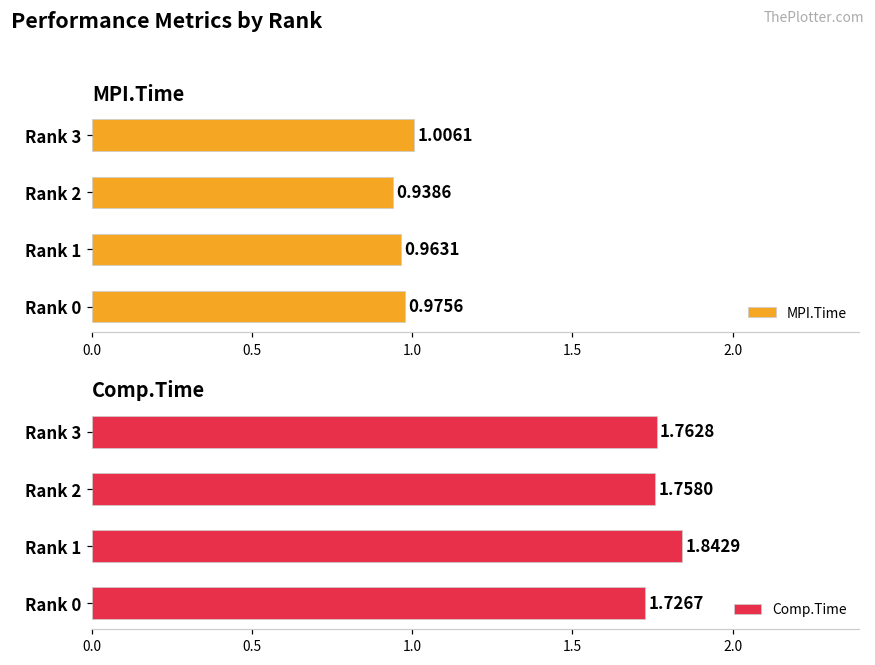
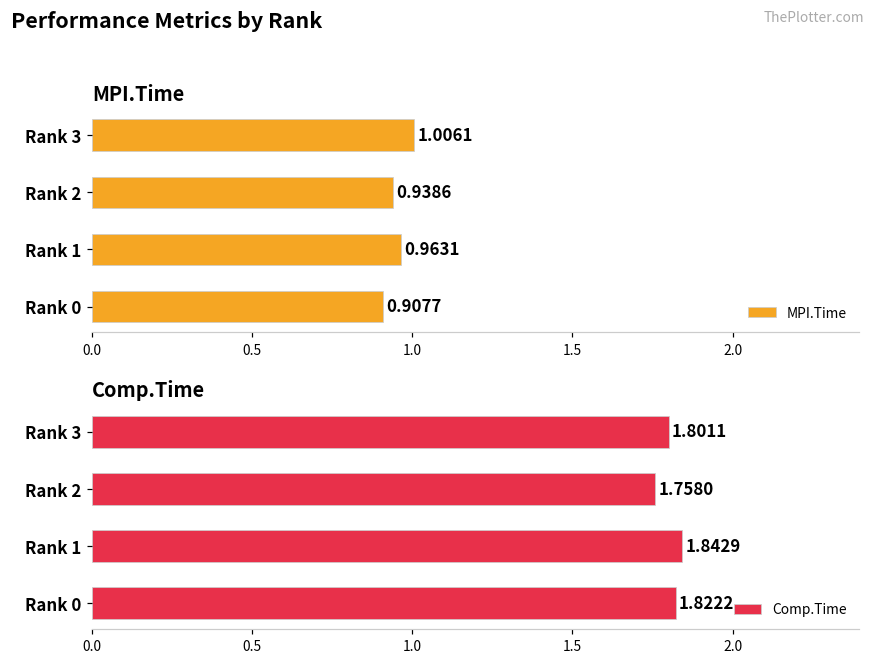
  {
    "MPI.Time": {
      "Rank 3": 1.0061,
      "Rank 2": 0.9386,
      "Rank 1": 0.9631,
-     "Rank 0": 0.9756
+     "Rank 0": 0.9077
    },
    "Comp.Time": {
-     "Rank 3": 1.7628,
+     "Rank 3": 1.8011,
      "Rank 2": 1.7580,
      "Rank 1": 1.8429,
-     "Rank 0": 1.7267
+     "Rank 0": 1.8222
    }
  }
